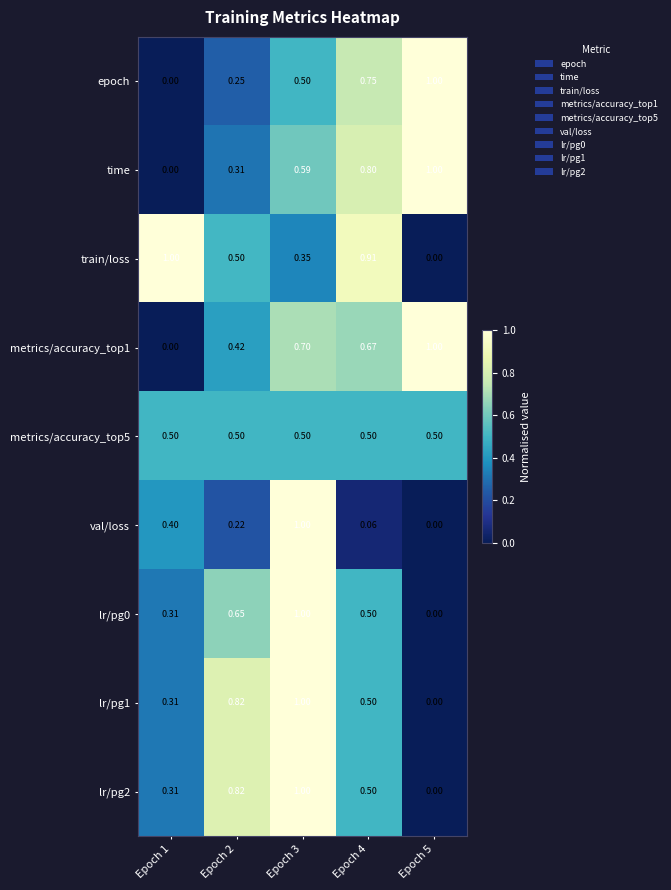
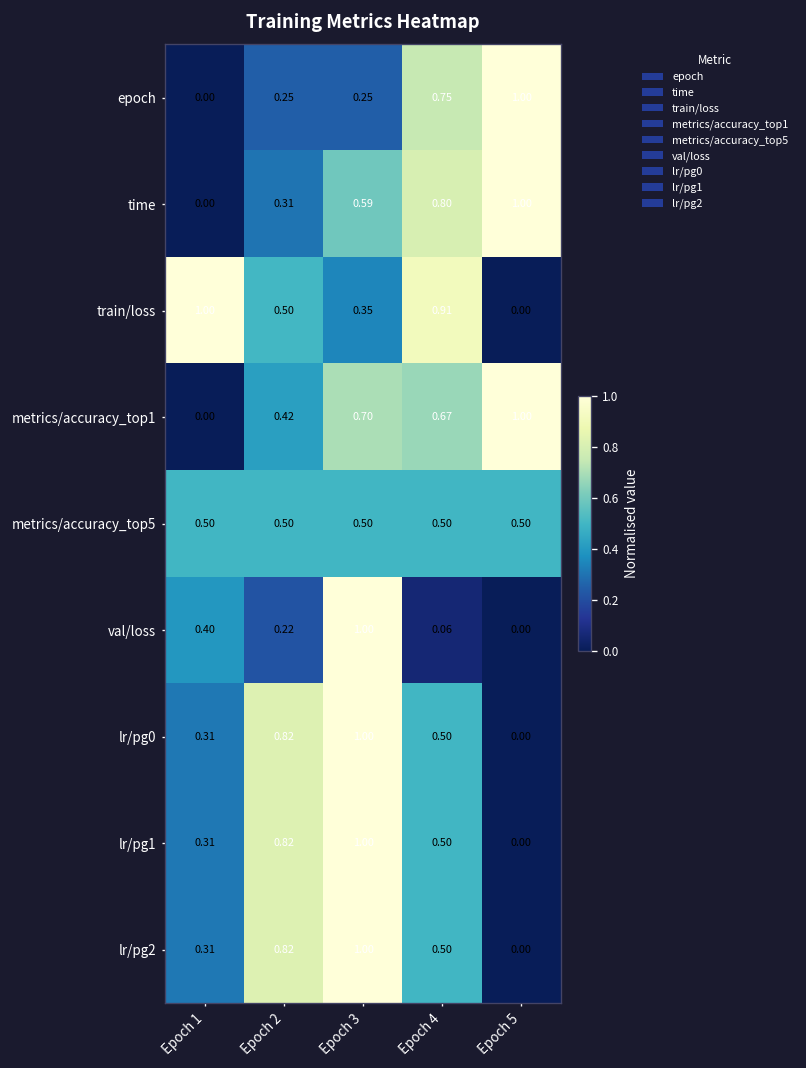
  {
    "epoch": {
      "Epoch 1": 0.00,
      "Epoch 2": 0.25,
-     "Epoch 3": 0.50,
+     "Epoch 3": 0.25,
      "Epoch 4": 0.75
    },
    "time": {
      "Epoch 1": 0.00,
      "Epoch 2": 0.31,
      "Epoch 3": 0.59,
      "Epoch 4": 0.80
    },
    "train/loss": {
      "Epoch 2": 0.50,
      "Epoch 3": 0.35,
      "Epoch 4": 0.91,
      "Epoch 5": 0.00
    },
    "metrics/accuracy_top1": {
      "Epoch 1": 0.00,
      "Epoch 2": 0.42,
      "Epoch 3": 0.70,
      "Epoch 4": 0.67
    },
    "metrics/accuracy_top5": {
      "Epoch 1": 0.50,
      "Epoch 2": 0.50,
      "Epoch 3": 0.50,
      "Epoch 4": 0.50,
      "Epoch 5": 0.50
    },
    "val/loss": {
      "Epoch 1": 0.40,
      "Epoch 2": 0.22,
      "Epoch 4": 0.06,
      "Epoch 5": 0.00
    },
    "lr/pg0": {
      "Epoch 1": 0.31,
-     "Epoch 2": 0.65,
+     "Epoch 2": 0.82,
      "Epoch 4": 0.50,
      "Epoch 5": 0.00
    },
    "lr/pg1": {
      "Epoch 1": 0.31,
      "Epoch 2": 0.82,
      "Epoch 4": 0.50,
      "Epoch 5": 0.00
    },
    "lr/pg2": {
      "Epoch 1": 0.31,
      "Epoch 2": 0.82,
      "Epoch 4": 0.50,
      "Epoch 5": 0.00
    }
  }
